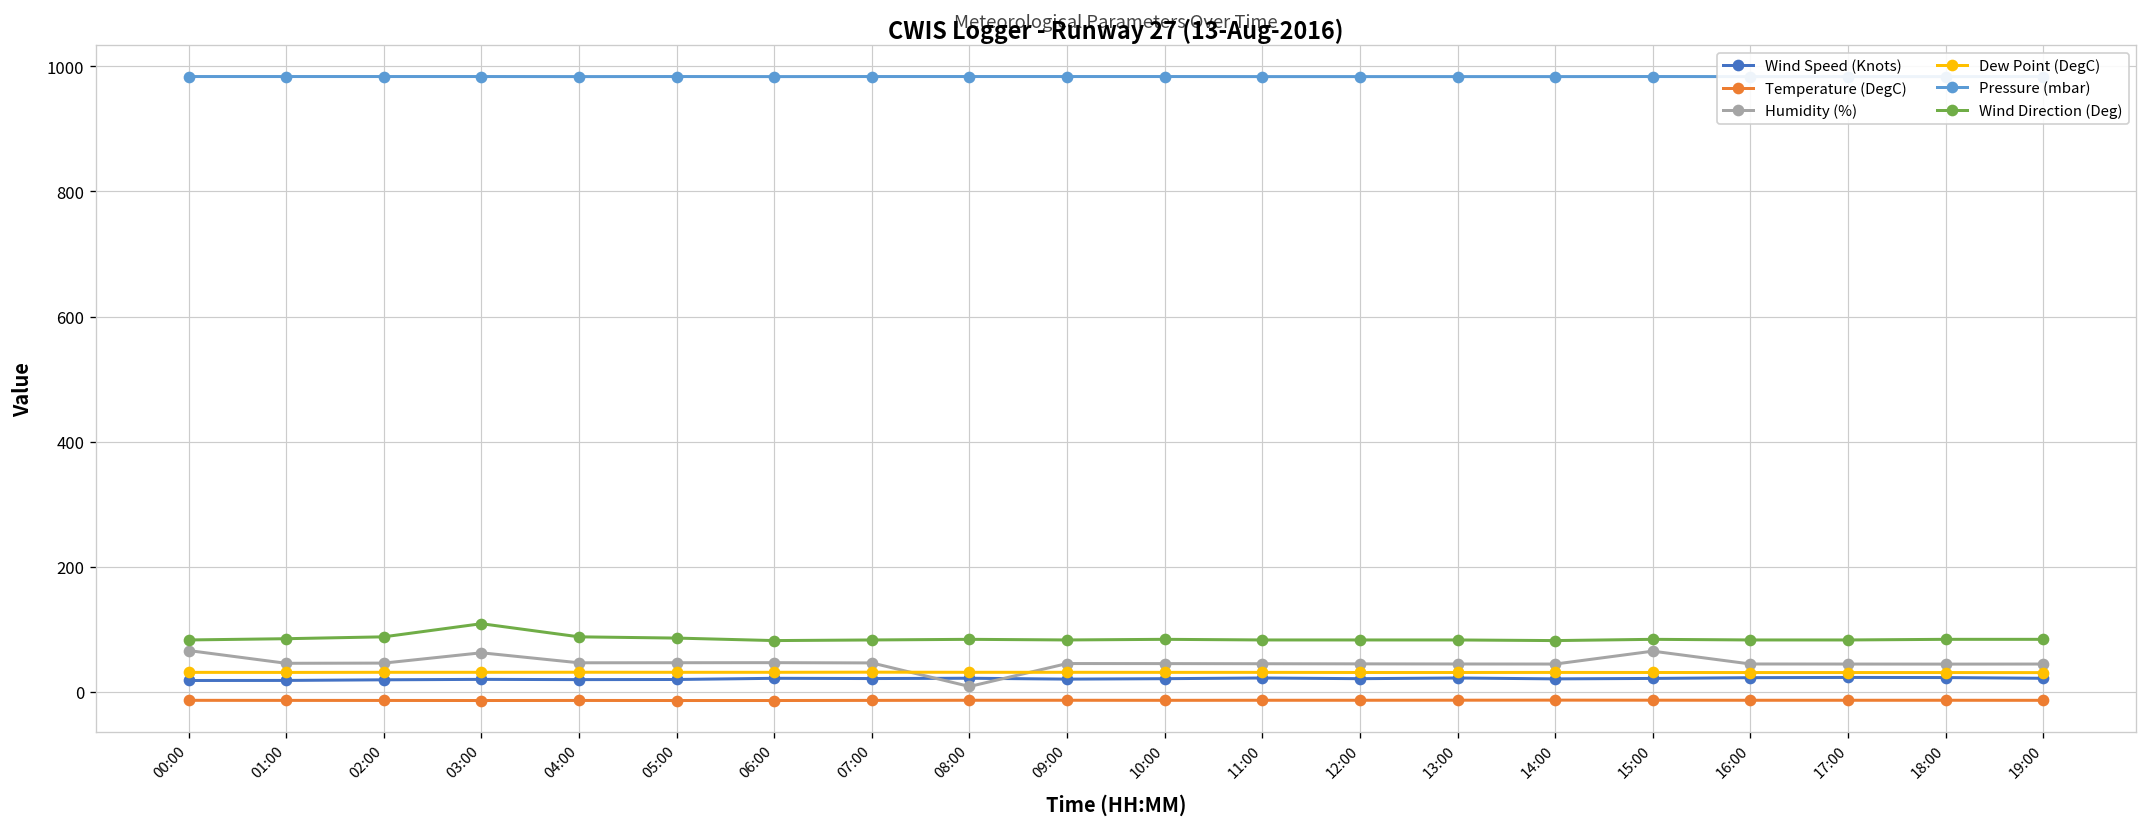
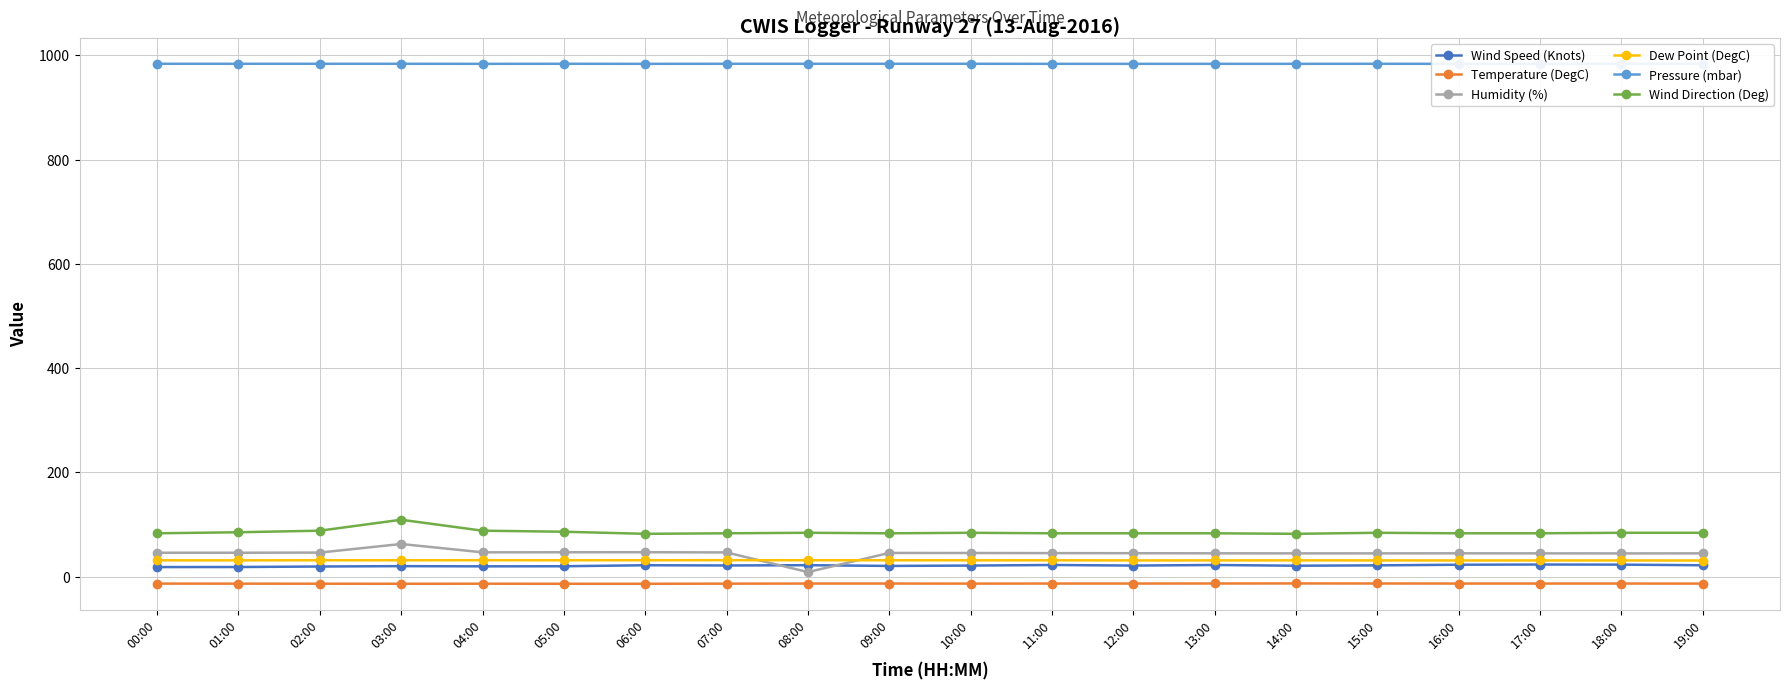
  {
    "Temperature (DegC)": {
      "00:00": -10,
      "01:00": -10,
      "02:00": -10,
      "03:00": -10,
      "04:00": -10,
      "05:00": -10,
      "06:00": -10,
      "07:00": -10,
      "08:00": -10,
      "09:00": -10,
      "10:00": -10,
      "11:00": -10,
      "12:00": -10,
      "13:00": -10,
      "14:00": -10,
      "15:00": -10,
      "16:00": -10,
      "17:00": -10,
      "18:00": -10,
      "19:00": -10
    },
    "Humidity (%)": {
-     "00:00": 70,
+     "00:00": 50,
      "01:00": 50,
      "02:00": 50,
      "03:00": 60,
      "04:00": 50,
      "05:00": 50,
      "06:00": 50,
      "07:00": 50,
      "08:00": 10,
      "09:00": 50,
      "10:00": 50,
      "11:00": 50,
      "12:00": 40,
      "13:00": 40,
      "14:00": 40,
-     "15:00": 70,
+     "15:00": 40,
      "16:00": 40,
      "17:00": 40,
      "18:00": 40,
      "19:00": 40
    },
    "Dew Point (DegC)": {
      "00:00": 30,
      "01:00": 30,
      "02:00": 30,
      "03:00": 30,
      "04:00": 30,
      "05:00": 30,
      "06:00": 30,
      "07:00": 30,
      "08:00": 30,
      "09:00": 30,
      "10:00": 30,
      "11:00": 30,
      "12:00": 30,
      "13:00": 30,
      "14:00": 30,
      "15:00": 30,
      "16:00": 30,
      "17:00": 30,
      "18:00": 30,
      "19:00": 30
    },
    "Wind Direction (Deg)": {
      "00:00": 80,
      "01:00": 90,
      "02:00": 90,
      "03:00": 110,
      "04:00": 90,
      "05:00": 90,
      "06:00": 80,
      "07:00": 80,
      "08:00": 80,
      "09:00": 80,
      "10:00": 80,
      "11:00": 80,
      "12:00": 80,
      "13:00": 80,
      "14:00": 80,
      "15:00": 80,
      "16:00": 80,
      "17:00": 80,
      "18:00": 80,
      "19:00": 80
    }
  }
